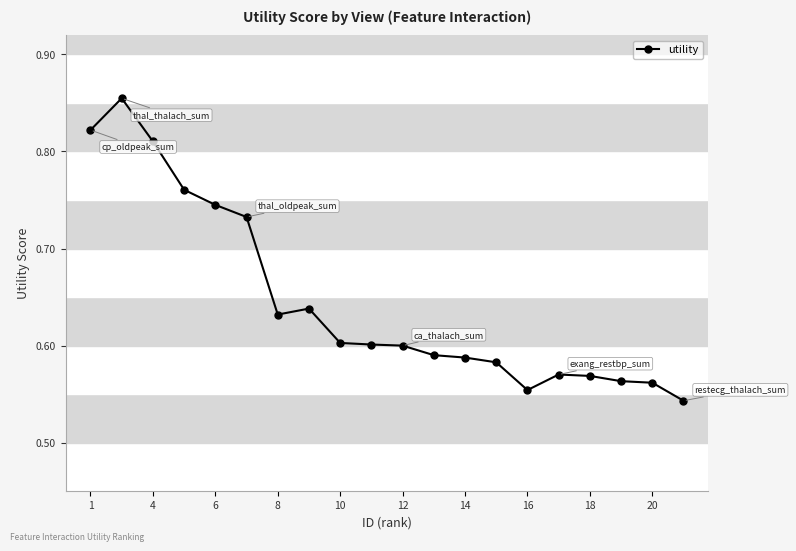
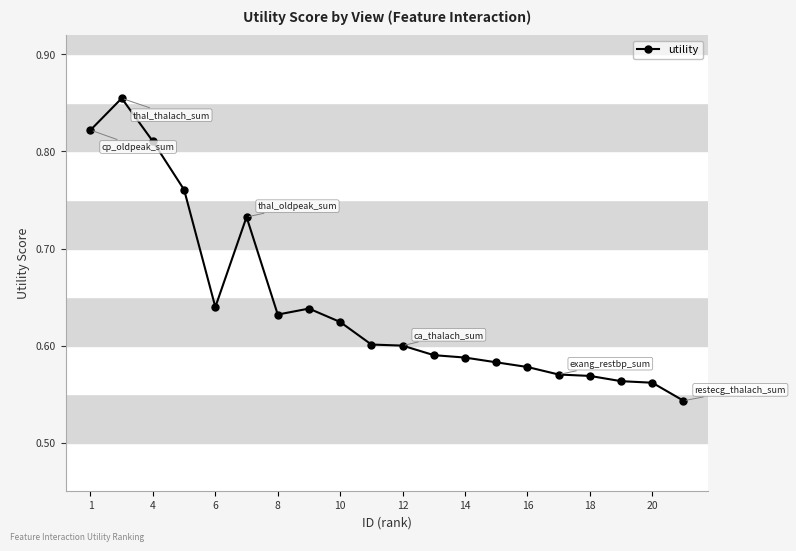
  {
    "1": 0.82,
-   "6": 0.74,
+   "6": 0.64,
    "8": 0.63,
-   "10": 0.60,
+   "10": 0.62,
    "12": 0.60,
    "14": 0.59,
-   "16": 0.55,
+   "16": 0.58,
    "18": 0.57,
    "20": 0.56
  }
